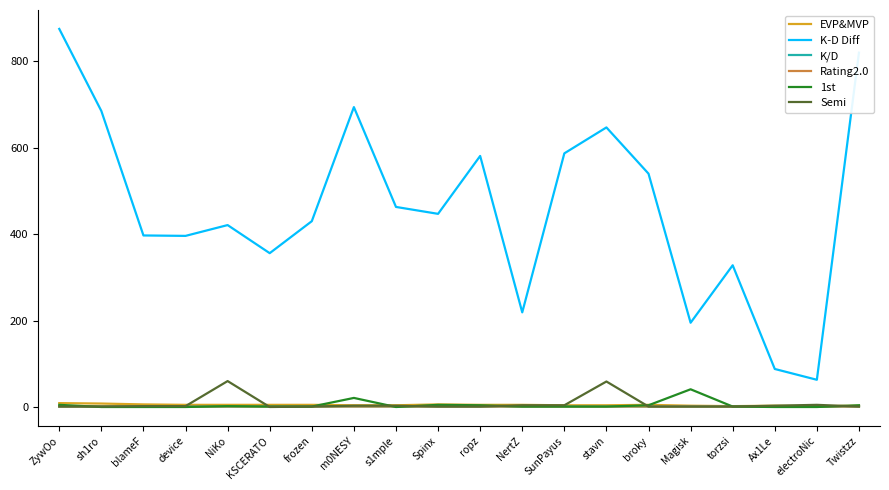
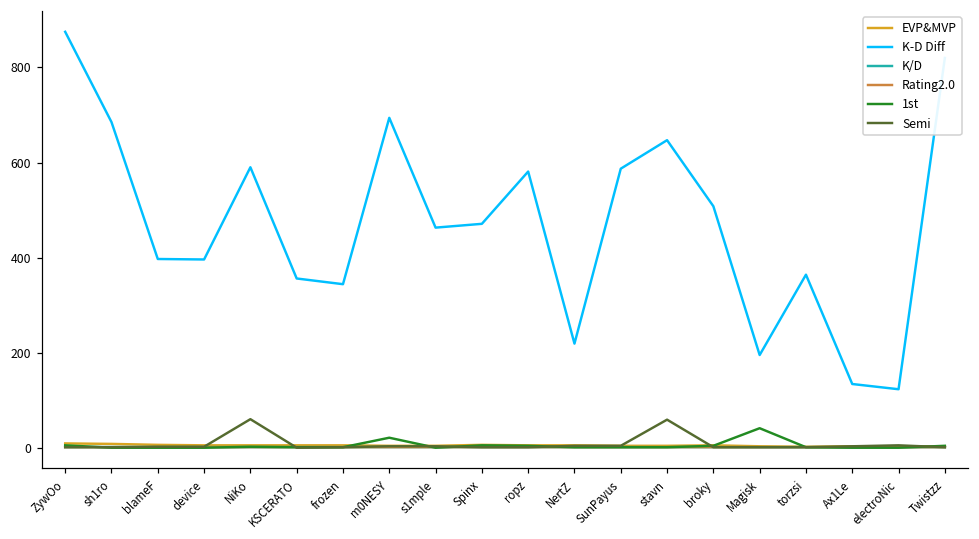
  {
    "K-D Diff": {
      "ZywOo": 880,
      "sh1ro": 690,
      "blameF": 400,
      "device": 400,
-     "NiKo": 420,
+     "NiKo": 590,
      "KSCERATO": 360,
-     "frozen": 430,
+     "frozen": 340,
      "m0NESY": 690,
      "s1mple": 460,
-     "Spinx": 450,
+     "Spinx": 470,
      "ropz": 580,
      "NertZ": 220,
      "SunPayus": 590,
      "stavn": 650,
-     "broky": 540,
+     "broky": 510,
      "Magisk": 200,
-     "torzsi": 330,
-     "Ax1Le": 90,
-     "electroNic": 60
+     "torzsi": 360,
+     "Ax1Le": 130,
+     "electroNic": 120
    },
    "1st": {
      "m0NESY": 20,
      "Magisk": 40
    },
    "Semi": {
      "NiKo": 60,
      "stavn": 60
    }
  }
